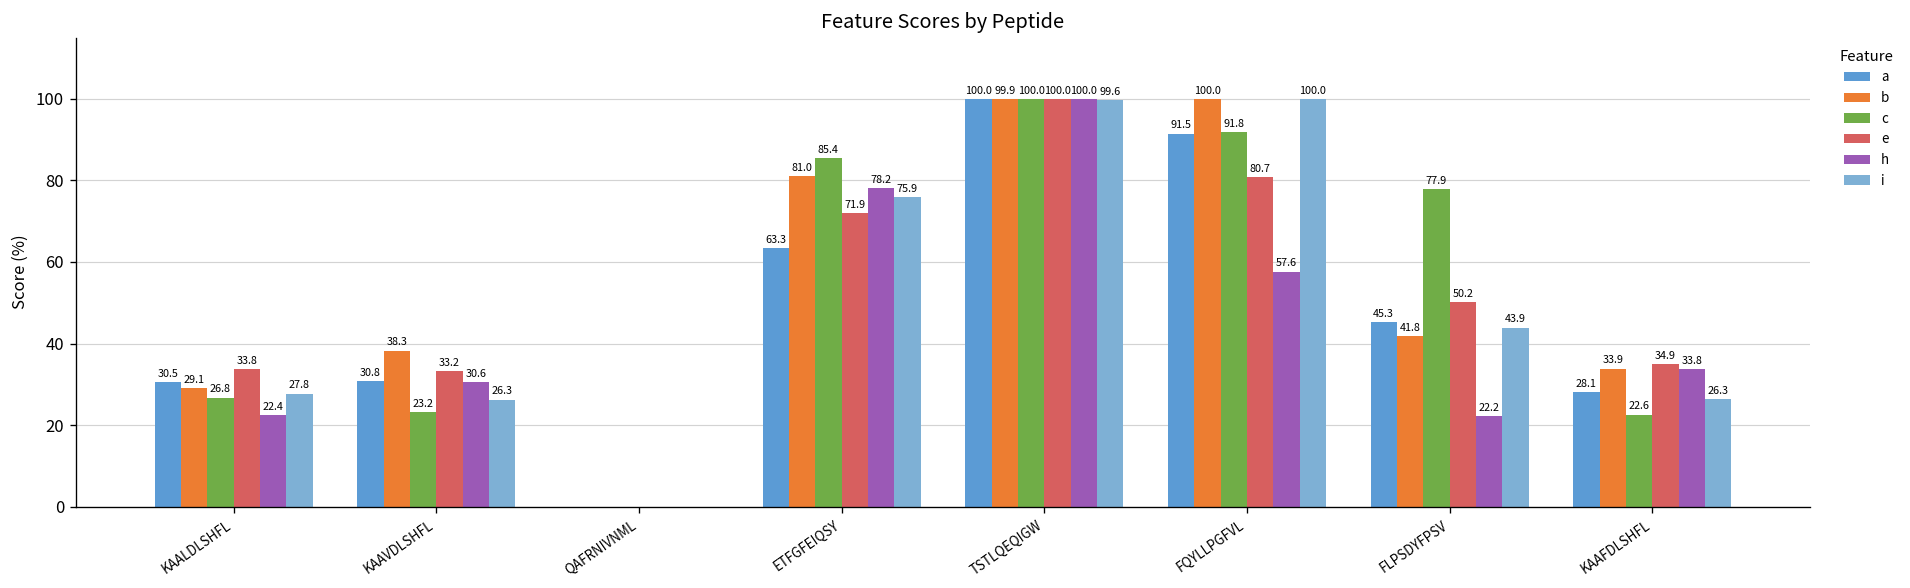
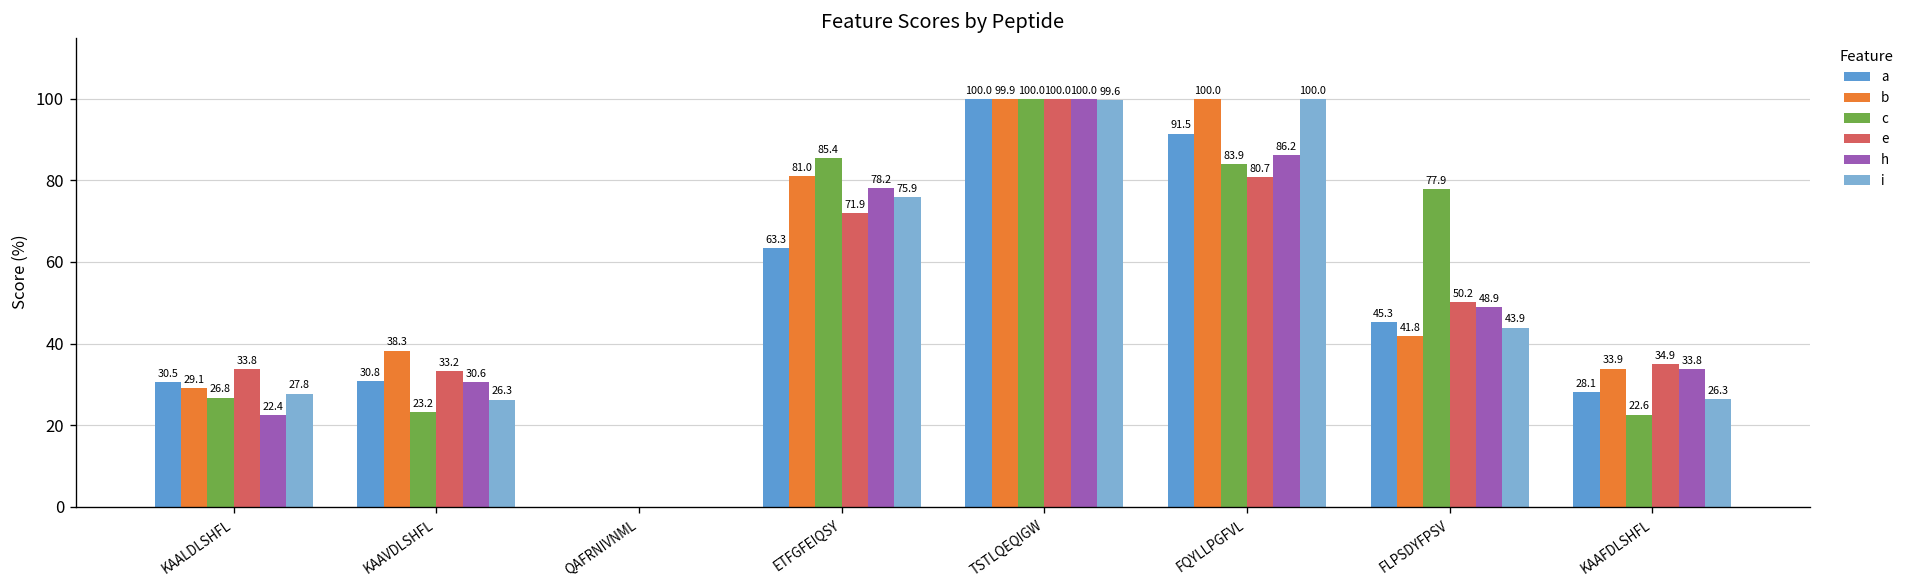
  {
    "c": {
      "KAALDLSHFL": 26.8,
      "KAAVDLSHFL": 23.2,
      "ETFGFEIQSY": 85.4,
      "TSTLQEQIGW": 100.0,
-     "FQYLLPGFVL": 91.8,
+     "FQYLLPGFVL": 83.9,
      "FLPSDYFPSV": 77.9,
      "KAAFDLSHFL": 22.6
    },
    "h": {
      "KAALDLSHFL": 22.4,
      "KAAVDLSHFL": 30.6,
      "ETFGFEIQSY": 78.2,
      "TSTLQEQIGW": 100.0,
-     "FQYLLPGFVL": 57.6,
-     "FLPSDYFPSV": 22.2,
+     "FQYLLPGFVL": 86.2,
+     "FLPSDYFPSV": 48.9,
      "KAAFDLSHFL": 33.8
    }
  }
